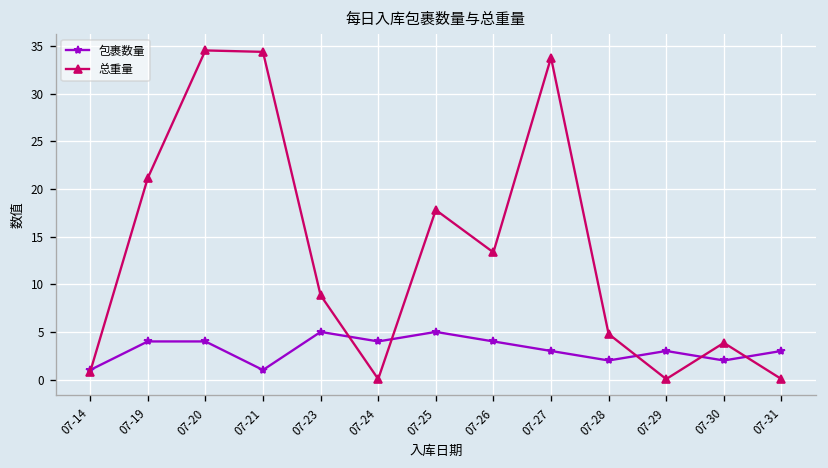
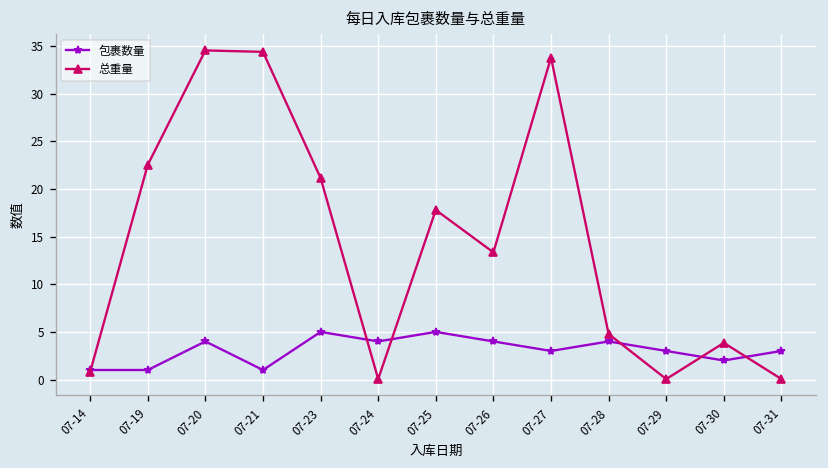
  {
    "包裹数量": {
-     "07-19": 4,
+     "07-19": 1,
      "07-20": 4,
      "07-21": 1,
      "07-23": 5,
      "07-24": 4,
      "07-25": 5,
      "07-26": 4,
      "07-27": 3,
-     "07-28": 2,
+     "07-28": 4,
      "07-29": 3,
      "07-30": 2,
      "07-31": 3
    },
    "总重量": {
-     "07-19": 21,
+     "07-19": 23,
      "07-20": 35,
      "07-21": 34,
-     "07-23": 9,
+     "07-23": 21,
      "07-24": 0,
      "07-25": 18,
      "07-26": 13,
      "07-27": 34,
      "07-28": 5,
      "07-29": 0,
      "07-30": 4,
      "07-31": 0
    }
  }
